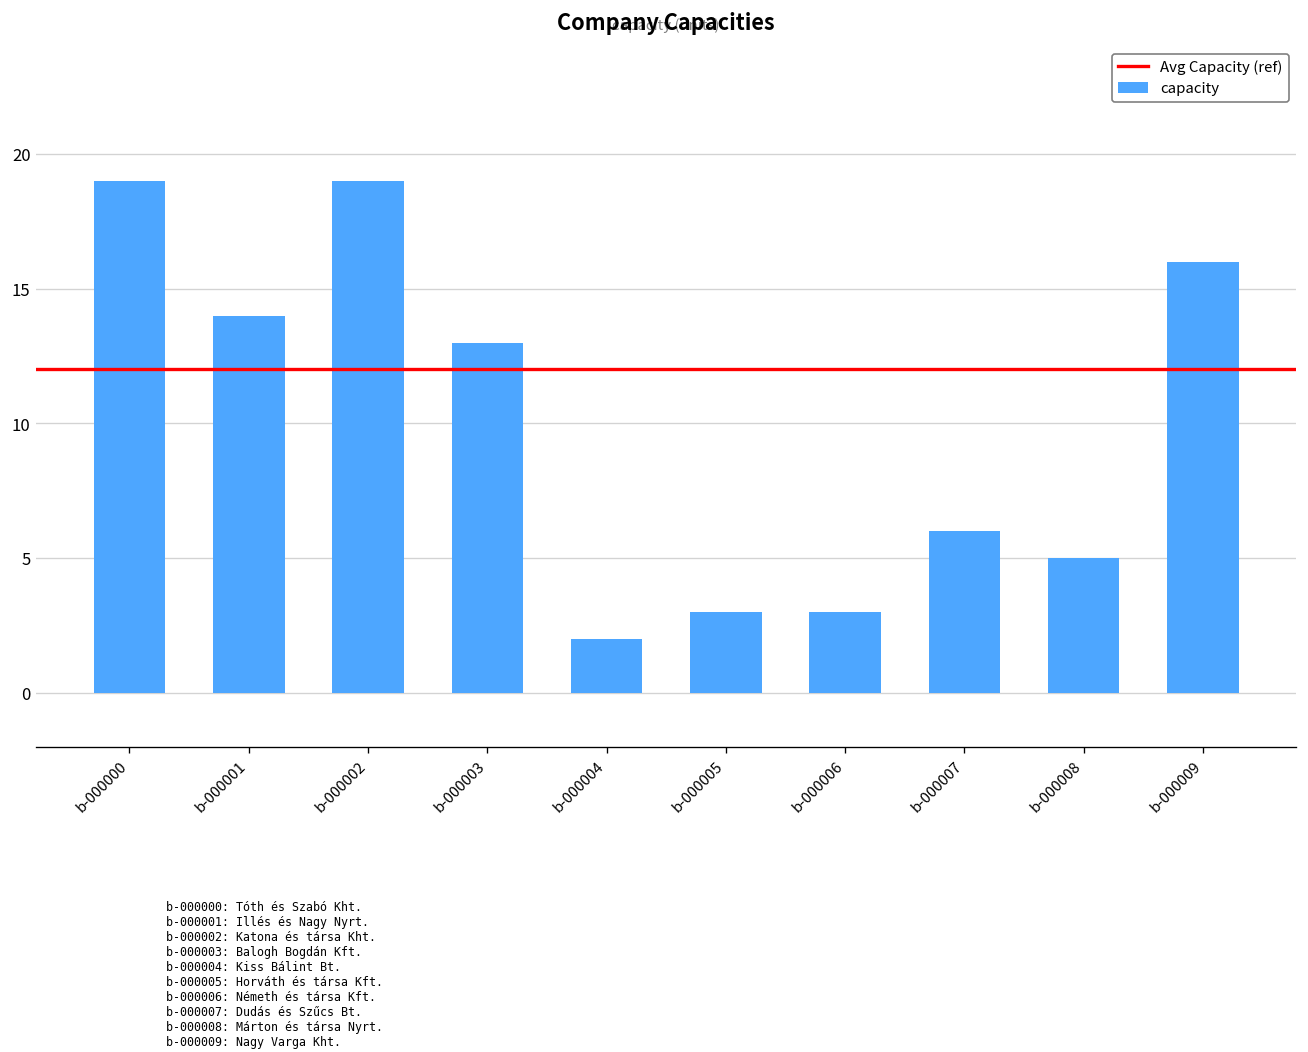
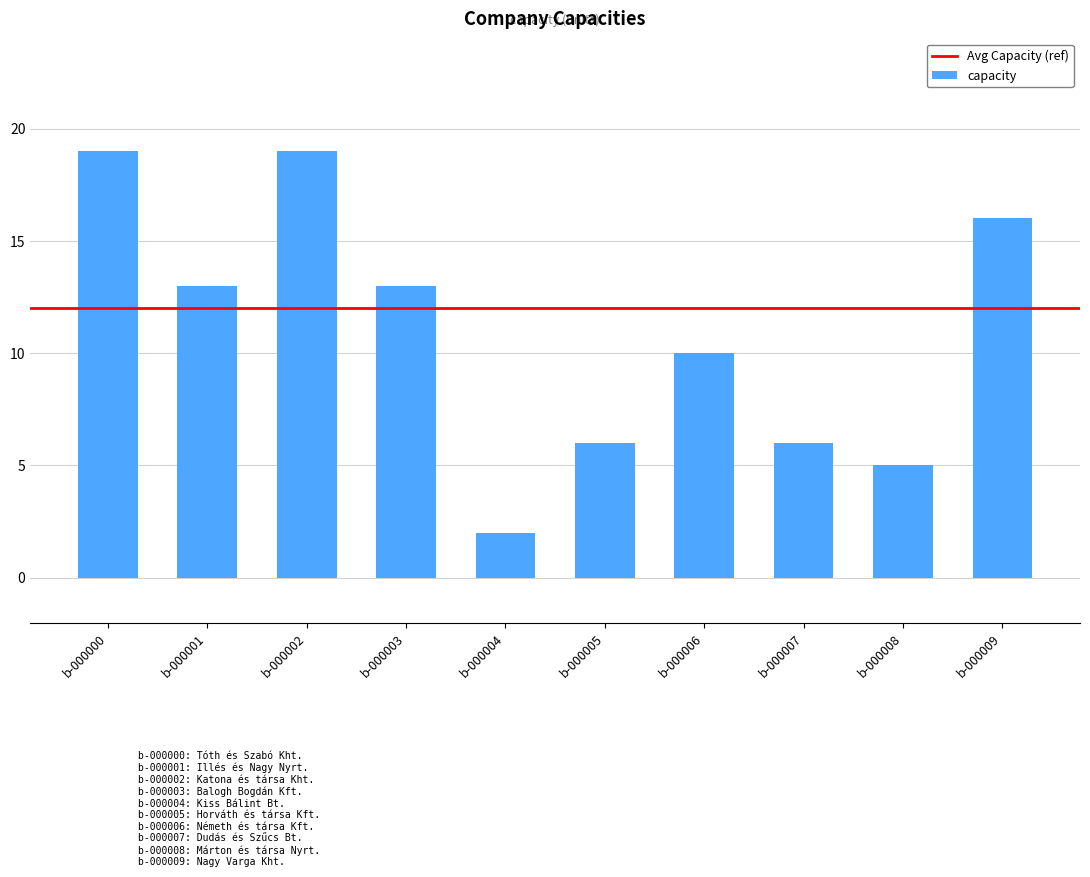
  {
    "b-000000": 19,
-   "b-000001": 14,
+   "b-000001": 13,
    "b-000002": 19,
    "b-000003": 13,
    "b-000004": 2,
-   "b-000005": 3,
-   "b-000006": 3,
+   "b-000005": 6,
+   "b-000006": 10,
    "b-000007": 6,
    "b-000008": 5,
    "b-000009": 16
  }
